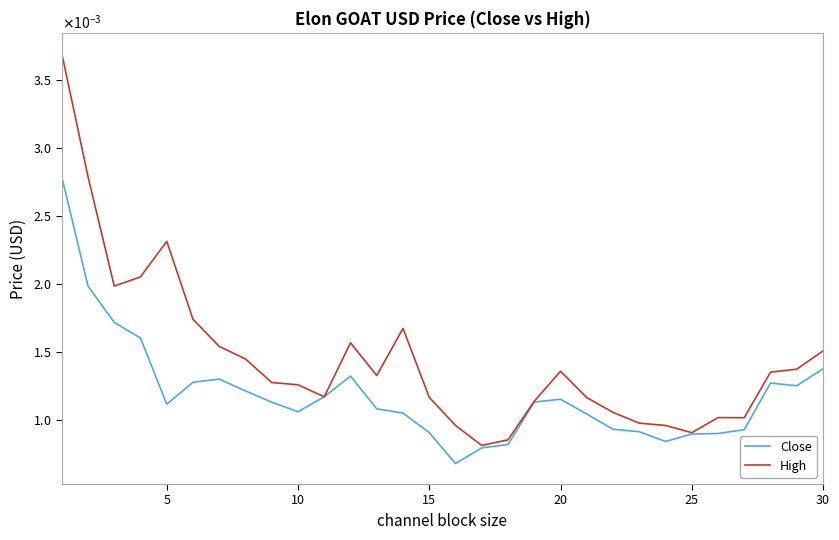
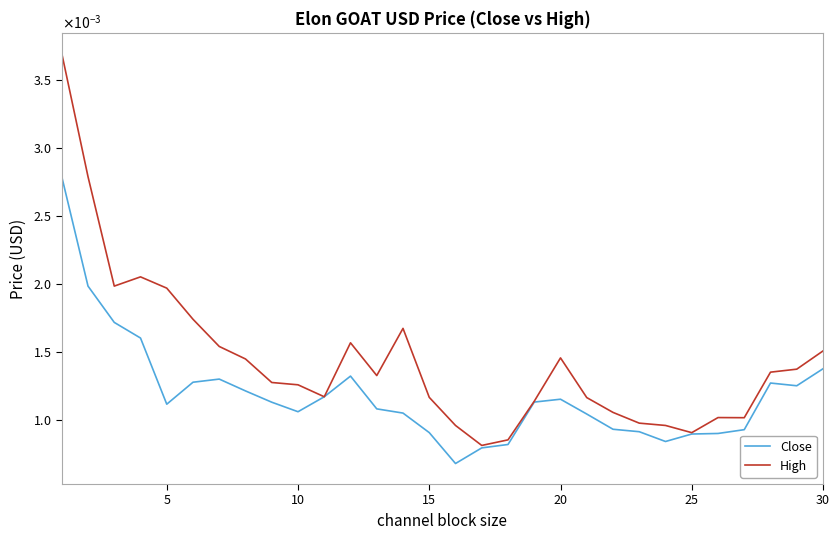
  {
    "Close": {
      "5": 0.00111,
      "10": 0.00106,
      "15": 0.00091,
      "20": 0.00115,
      "30": 0.00137
    },
    "High": {
-     "5": 0.00231,
+     "5": 0.00197,
      "10": 0.00126,
      "15": 0.00116,
-     "20": 0.00136,
+     "20": 0.00146,
      "30": 0.00151
    }
  }
